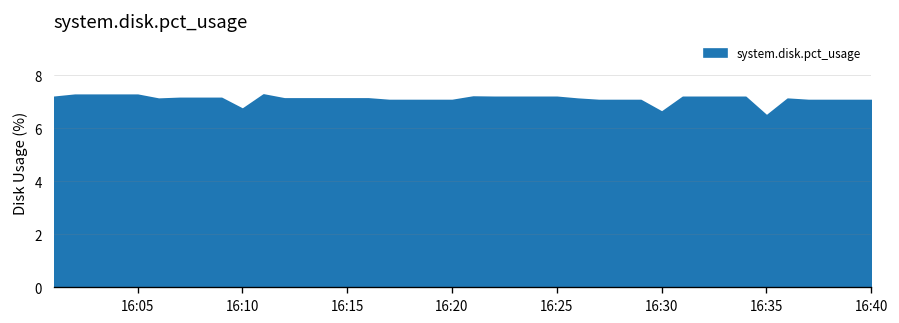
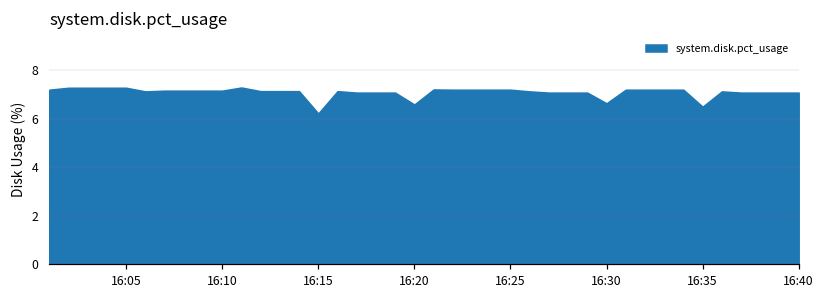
  {
    "16:05": 7.3,
-   "16:10": 6.7,
-   "16:15": 7.1,
-   "16:20": 7.1,
+   "16:10": 7.2,
+   "16:15": 6.2,
+   "16:20": 6.6,
    "16:25": 7.2,
    "16:30": 6.6,
    "16:35": 6.5,
    "16:40": 7.1
  }
